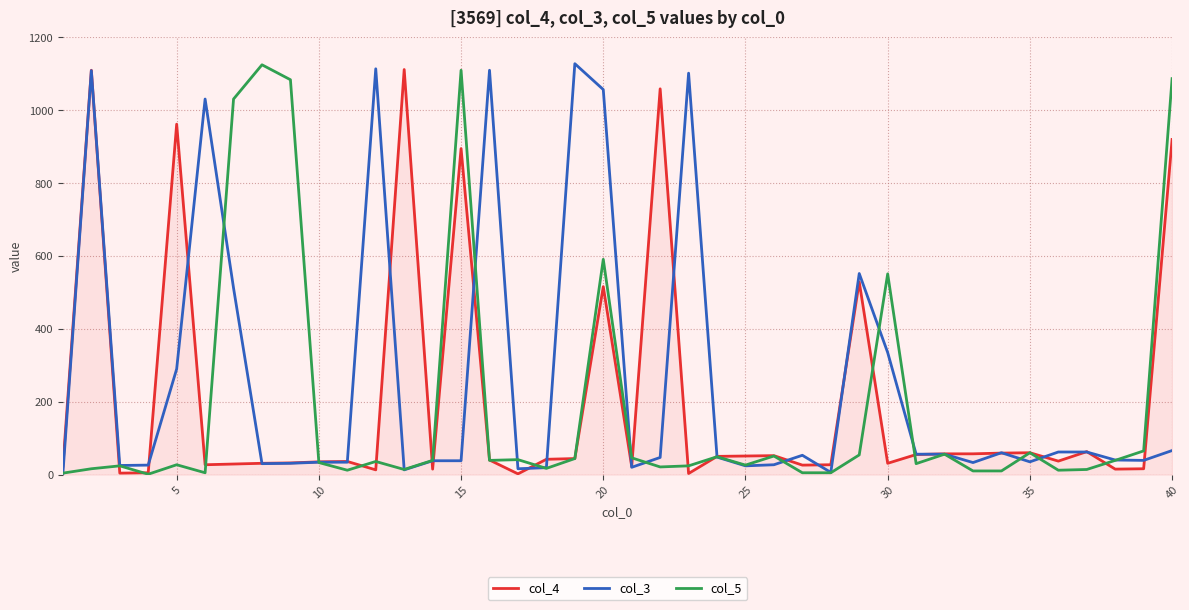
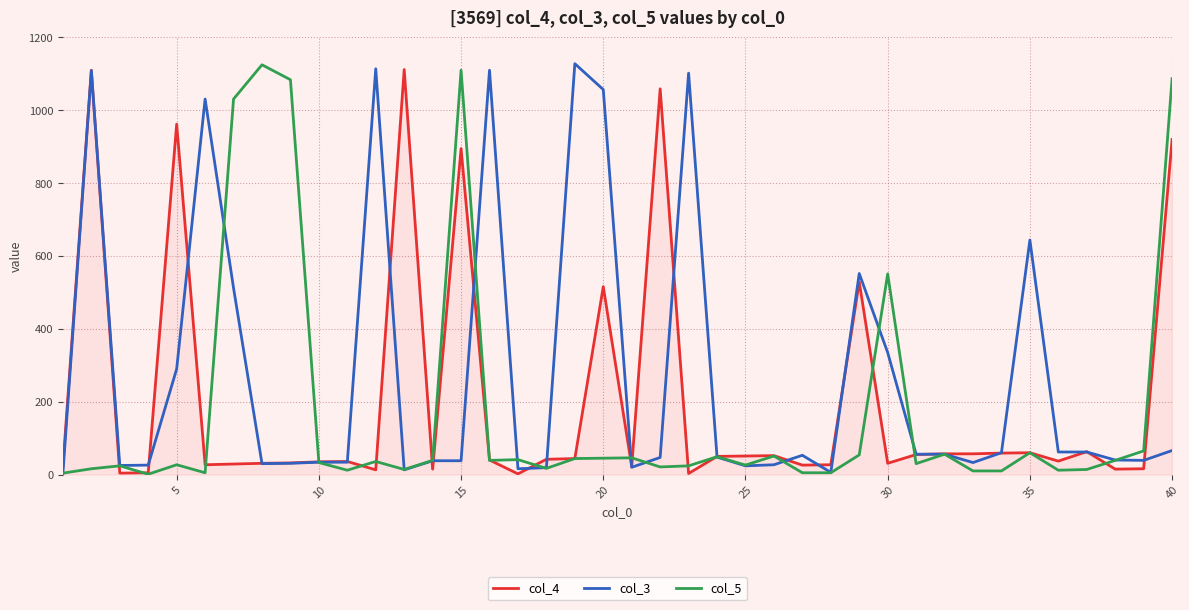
  {
    "col_4": {
      "5": 960,
      "15": 900,
      "20": 520,
      "25": 50,
      "30": 30,
      "40": 920
    },
    "col_3": {
      "5": 290,
      "15": 40,
      "20": 1060,
      "30": 340,
-     "35": 40,
+     "35": 640,
      "40": 70
    },
    "col_5": {
      "5": 30,
      "15": 1110,
-     "20": 590,
+     "20": 50,
      "30": 550,
      "40": 1090
    }
  }
